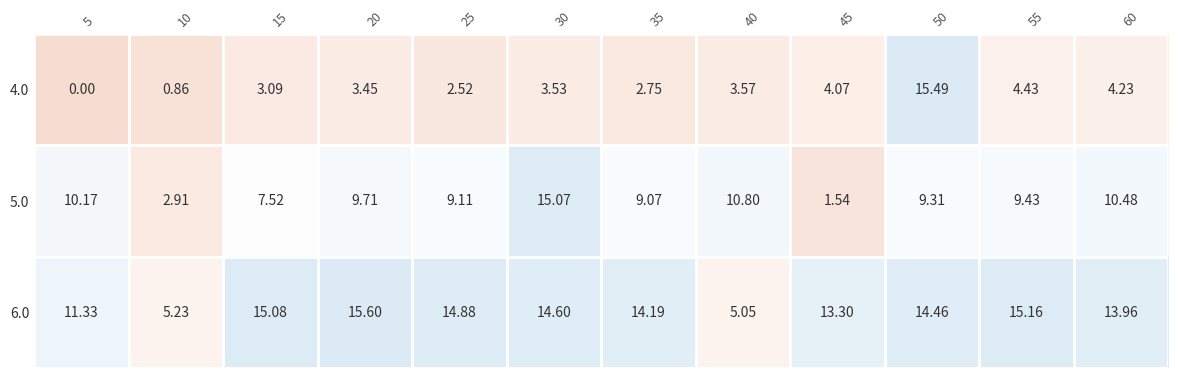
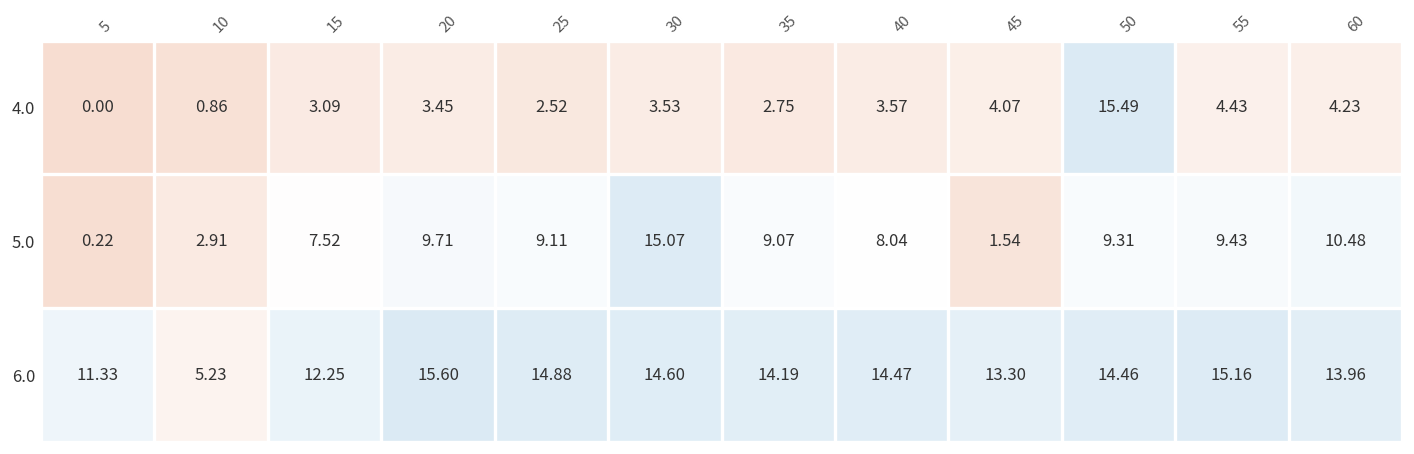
  {
    "4.0": {
      "5": 0.00,
      "10": 0.86,
      "15": 3.09,
      "20": 3.45,
      "25": 2.52,
      "30": 3.53,
      "35": 2.75,
      "40": 3.57,
      "45": 4.07,
      "50": 15.49,
      "55": 4.43,
      "60": 4.23
    },
    "5.0": {
-     "5": 10.17,
+     "5": 0.22,
      "10": 2.91,
      "15": 7.52,
      "20": 9.71,
      "25": 9.11,
      "30": 15.07,
      "35": 9.07,
-     "40": 10.80,
+     "40": 8.04,
      "45": 1.54,
      "50": 9.31,
      "55": 9.43,
      "60": 10.48
    },
    "6.0": {
      "5": 11.33,
      "10": 5.23,
-     "15": 15.08,
+     "15": 12.25,
      "20": 15.60,
      "25": 14.88,
      "30": 14.60,
      "35": 14.19,
-     "40": 5.05,
+     "40": 14.47,
      "45": 13.30,
      "50": 14.46,
      "55": 15.16,
      "60": 13.96
    }
  }
